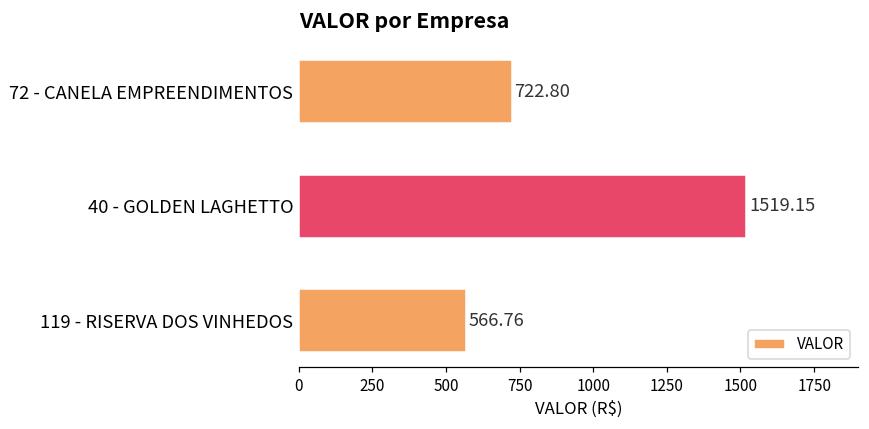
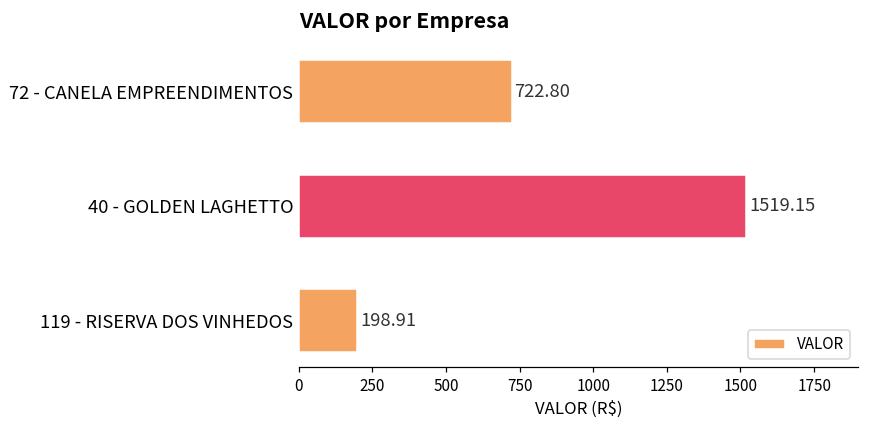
  {
    "72 - CANELA EMPREENDIMENTOS": 722.80,
    "40 - GOLDEN LAGHETTO": 1519.15,
-   "119 - RISERVA DOS VINHEDOS": 566.76
+   "119 - RISERVA DOS VINHEDOS": 198.91
  }
